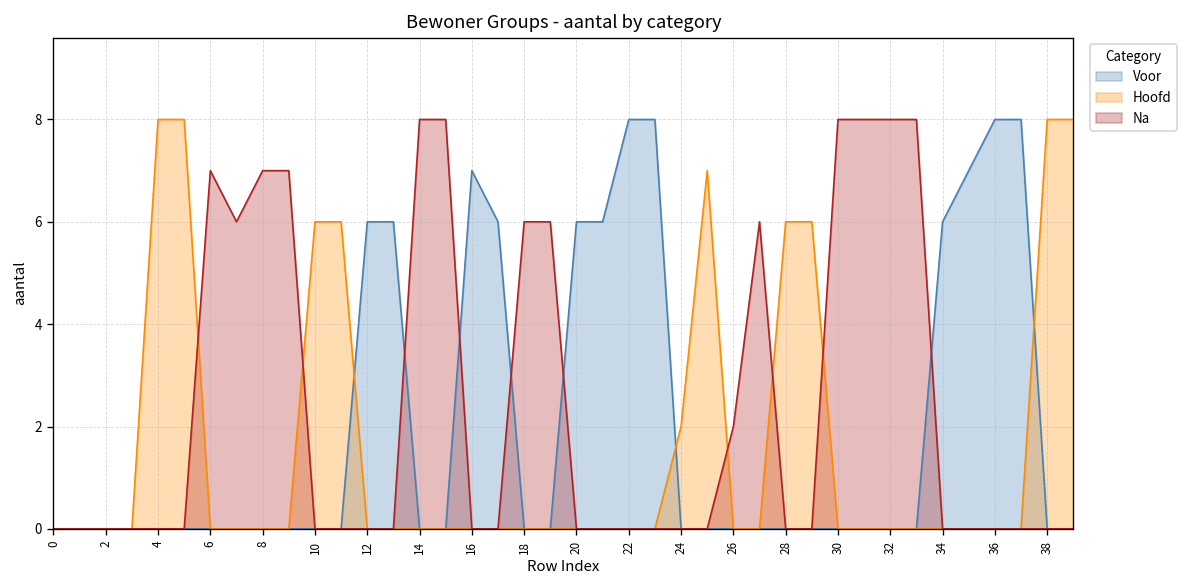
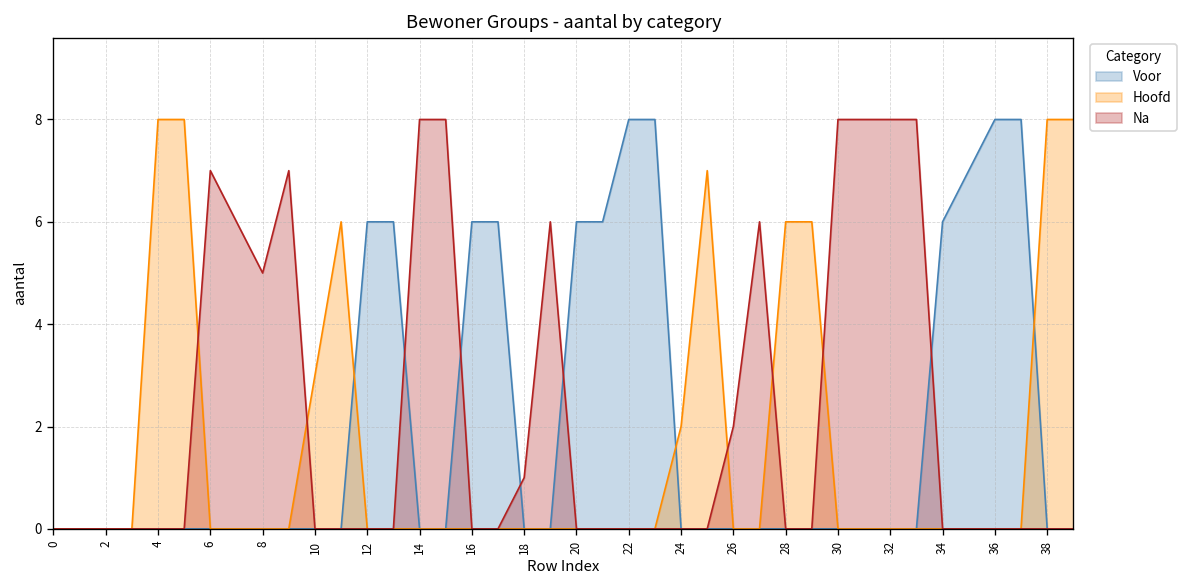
  {
    "Voor": {
      "12": 6,
-     "16": 7,
+     "16": 6,
      "20": 6,
      "22": 8,
      "34": 6,
      "36": 8
    },
    "Hoofd": {
      "4": 8,
-     "10": 6,
+     "10": 3,
      "24": 2,
      "28": 6,
      "38": 8
    },
    "Na": {
      "6": 7,
-     "8": 7,
+     "8": 5,
      "14": 8,
-     "18": 6,
+     "18": 1,
      "26": 2,
      "30": 8,
      "32": 8
    }
  }
